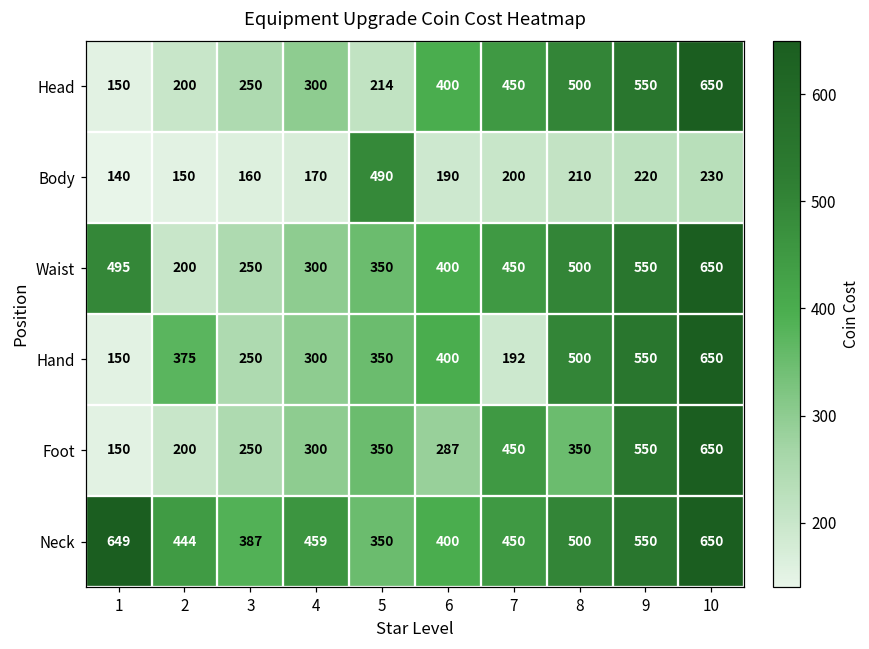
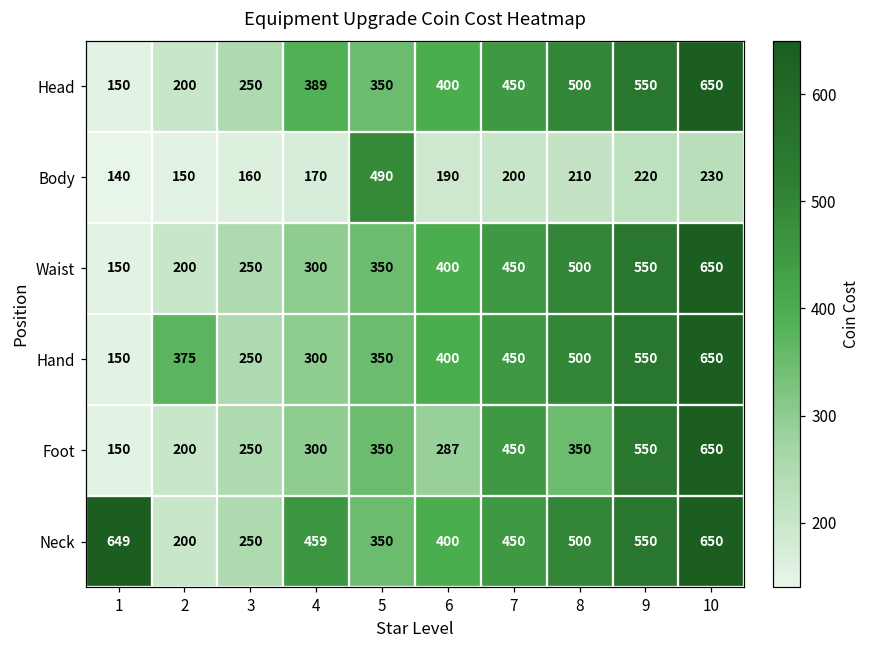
  {
    "Head": {
      "1": 150,
      "2": 200,
      "3": 250,
-     "4": 300,
-     "5": 214,
+     "4": 389,
+     "5": 350,
      "6": 400,
      "7": 450,
      "8": 500,
      "9": 550,
      "10": 650
    },
    "Body": {
      "1": 140,
      "2": 150,
      "3": 160,
      "4": 170,
      "5": 490,
      "6": 190,
      "7": 200,
      "8": 210,
      "9": 220,
      "10": 230
    },
    "Waist": {
-     "1": 495,
+     "1": 150,
      "2": 200,
      "3": 250,
      "4": 300,
      "5": 350,
      "6": 400,
      "7": 450,
      "8": 500,
      "9": 550,
      "10": 650
    },
    "Hand": {
      "1": 150,
      "2": 375,
      "3": 250,
      "4": 300,
      "5": 350,
      "6": 400,
-     "7": 192,
+     "7": 450,
      "8": 500,
      "9": 550,
      "10": 650
    },
    "Foot": {
      "1": 150,
      "2": 200,
      "3": 250,
      "4": 300,
      "5": 350,
      "6": 287,
      "7": 450,
      "8": 350,
      "9": 550,
      "10": 650
    },
    "Neck": {
      "1": 649,
-     "2": 444,
-     "3": 387,
+     "2": 200,
+     "3": 250,
      "4": 459,
      "5": 350,
      "6": 400,
      "7": 450,
      "8": 500,
      "9": 550,
      "10": 650
    }
  }
